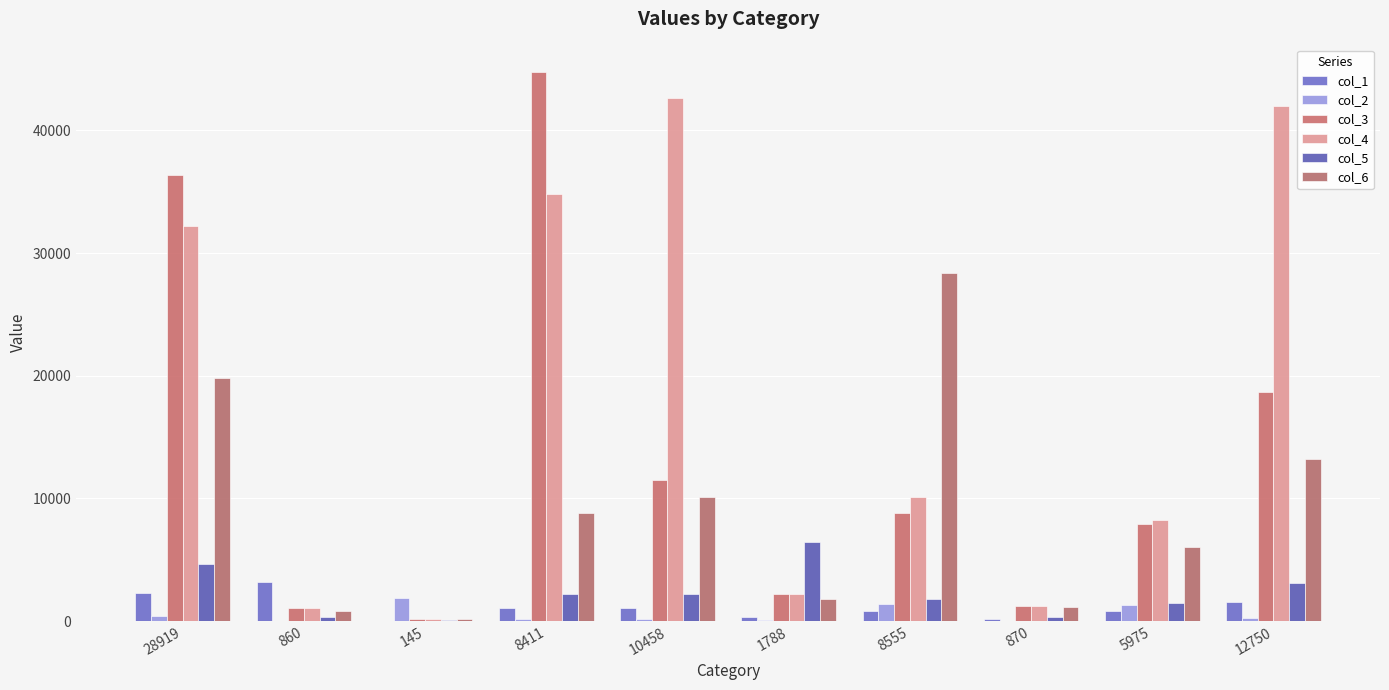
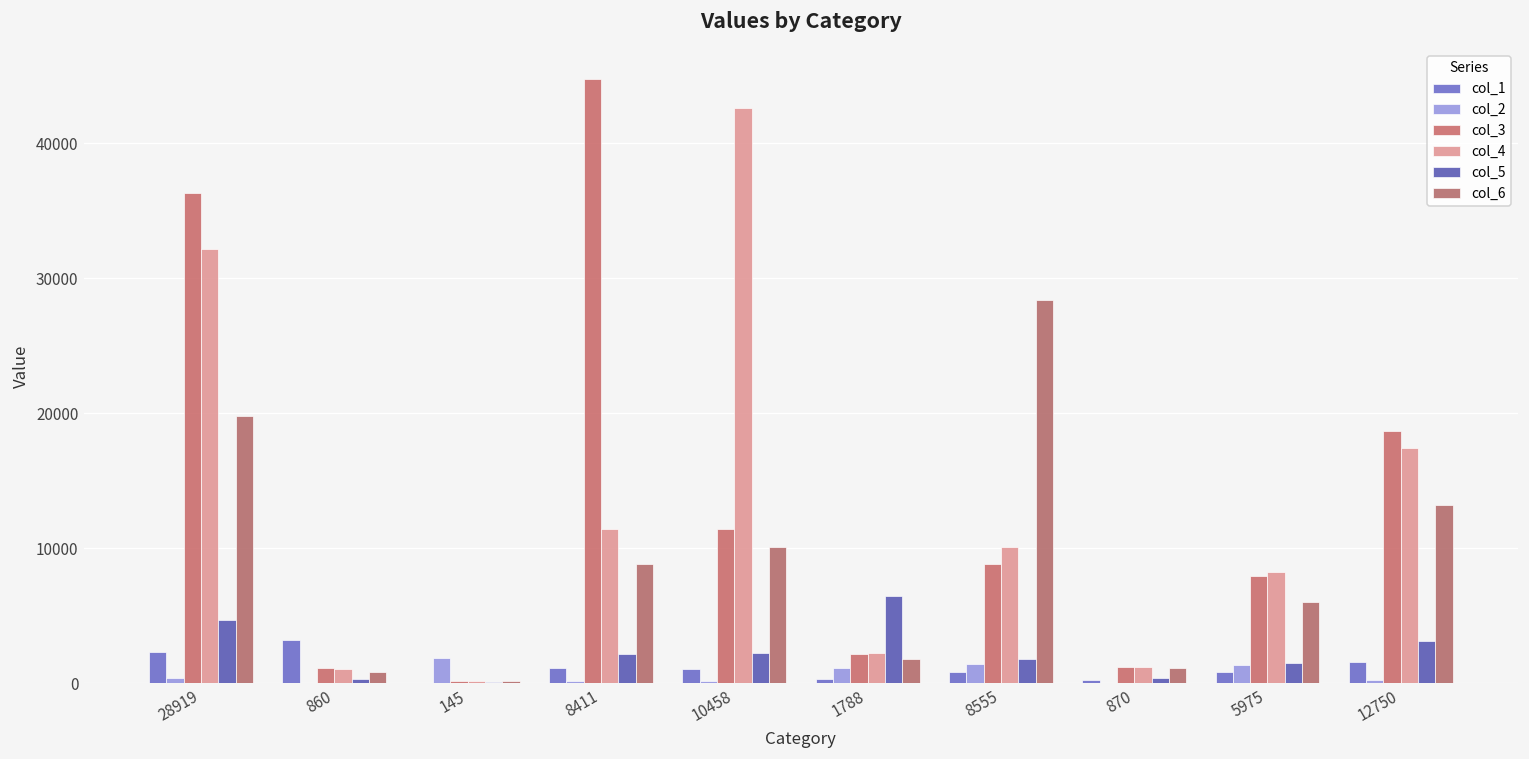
  {
    "col_2": {
      "28919": 400,
      "145": 1900,
-     "1788": 100,
+     "1788": 1100,
      "8555": 1400,
      "5975": 1300,
      "12750": 300
    },
    "col_4": {
      "28919": 32200,
      "860": 1100,
-     "8411": 34800,
+     "8411": 11500,
      "10458": 42700,
      "1788": 2200,
      "8555": 10100,
      "870": 1200,
      "5975": 8200,
-     "12750": 42000
+     "12750": 17400
    }
  }
